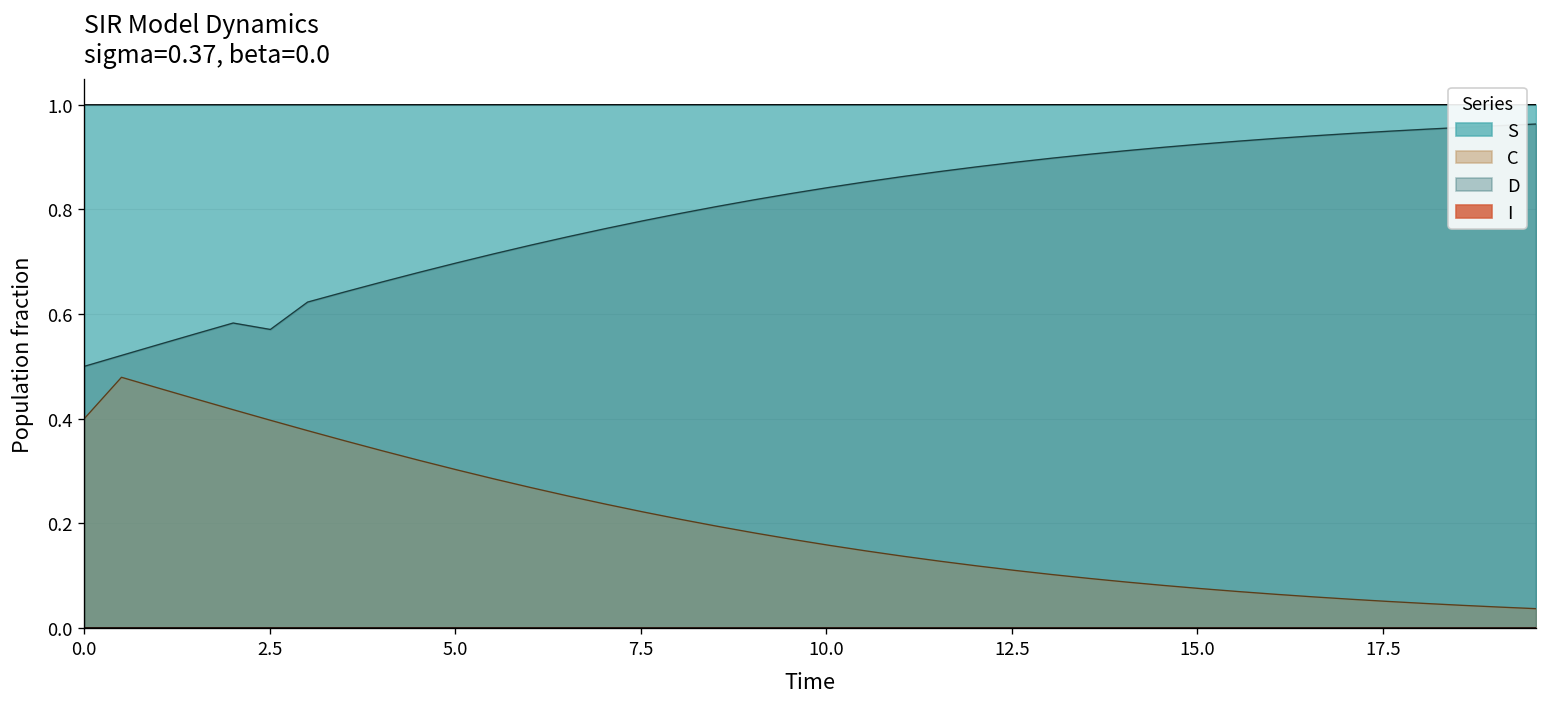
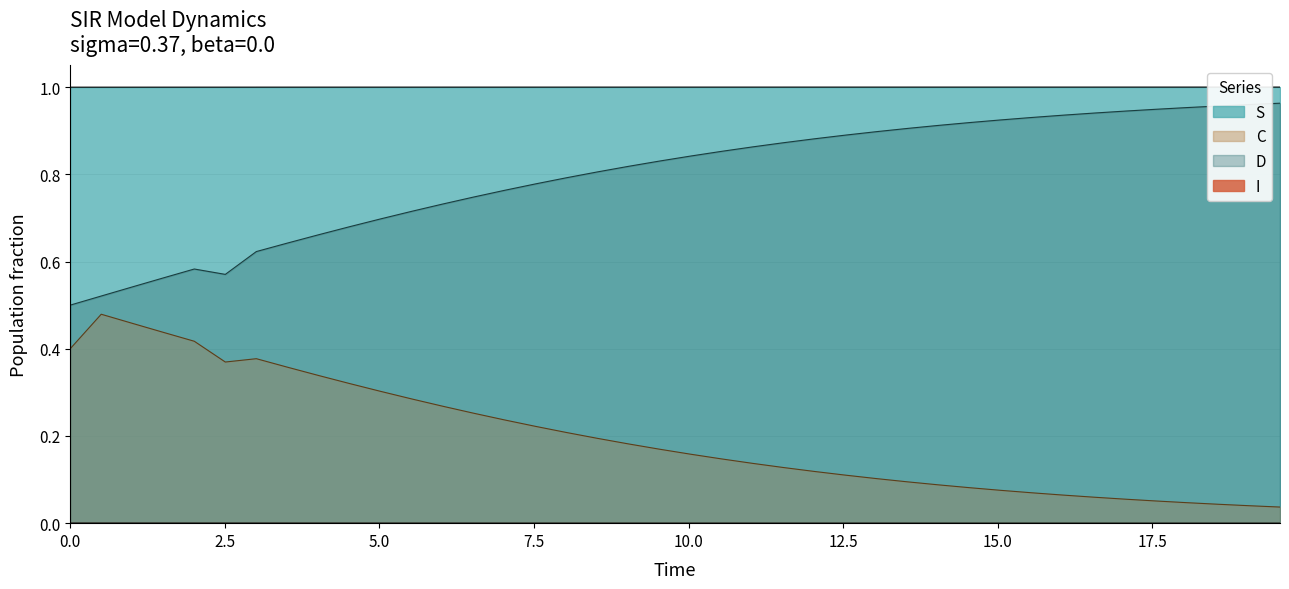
  {
    "S": {
      "0.0": 1.00,
      "2.5": 1.00
    },
    "C": {
      "0.0": 0.40,
-     "2.5": 0.40
+     "2.5": 0.37
    },
    "D": {
      "0.0": 0.50,
      "2.5": 0.57
    },
    "I": {
      "0.0": 0.00,
      "2.5": 0.00
    }
  }
